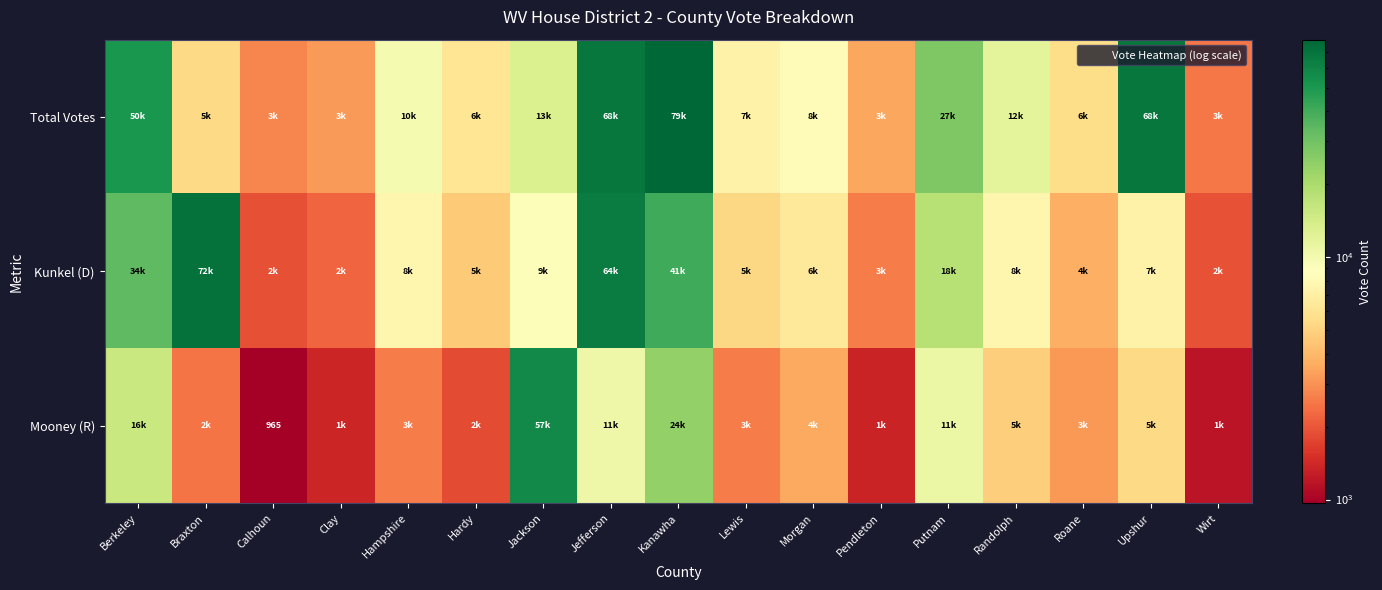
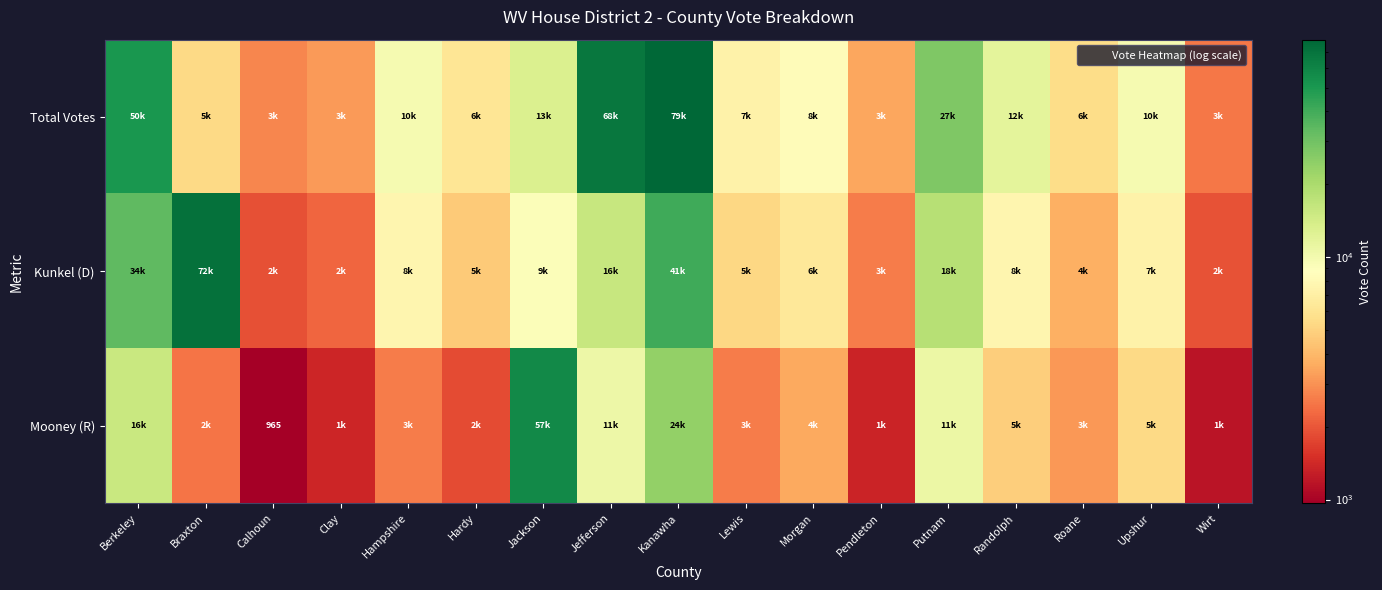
  {
    "Total Votes": {
      "Berkeley": "50k",
      "Braxton": "5k",
      "Calhoun": "3k",
      "Clay": "3k",
      "Hampshire": "10k",
      "Hardy": "6k",
      "Jackson": "13k",
      "Jefferson": "68k",
      "Kanawha": "79k",
      "Lewis": "7k",
      "Morgan": "8k",
      "Pendleton": "3k",
      "Putnam": "27k",
      "Randolph": "12k",
      "Roane": "6k",
-     "Upshur": "68k",
+     "Upshur": "10k",
      "Wirt": "3k"
    },
    "Kunkel (D)": {
      "Berkeley": "34k",
      "Braxton": "72k",
      "Calhoun": "2k",
      "Clay": "2k",
      "Hampshire": "8k",
      "Hardy": "5k",
      "Jackson": "9k",
-     "Jefferson": "64k",
+     "Jefferson": "16k",
      "Kanawha": "41k",
      "Lewis": "5k",
      "Morgan": "6k",
      "Pendleton": "3k",
      "Putnam": "18k",
      "Randolph": "8k",
      "Roane": "4k",
      "Upshur": "7k",
      "Wirt": "2k"
    },
    "Mooney (R)": {
      "Berkeley": "16k",
      "Braxton": "2k",
      "Calhoun": "965",
      "Clay": "1k",
      "Hampshire": "3k",
      "Hardy": "2k",
      "Jackson": "57k",
      "Jefferson": "11k",
      "Kanawha": "24k",
      "Lewis": "3k",
      "Morgan": "4k",
      "Pendleton": "1k",
      "Putnam": "11k",
      "Randolph": "5k",
      "Roane": "3k",
      "Upshur": "5k",
      "Wirt": "1k"
    }
  }
